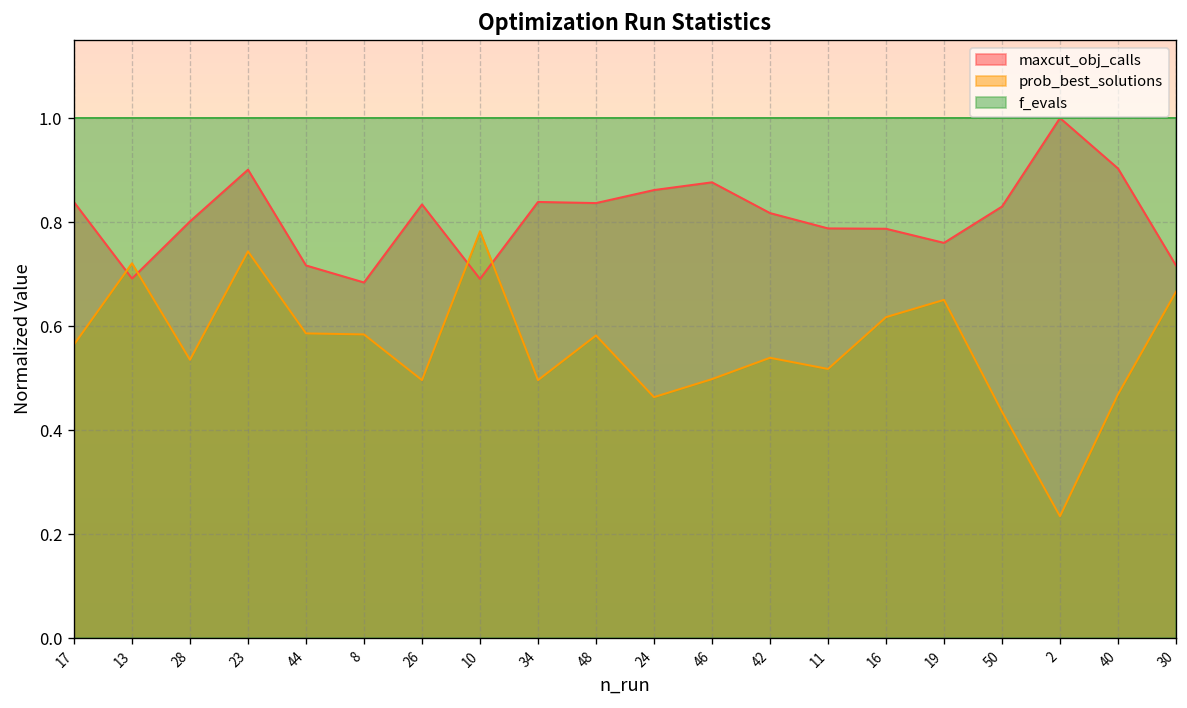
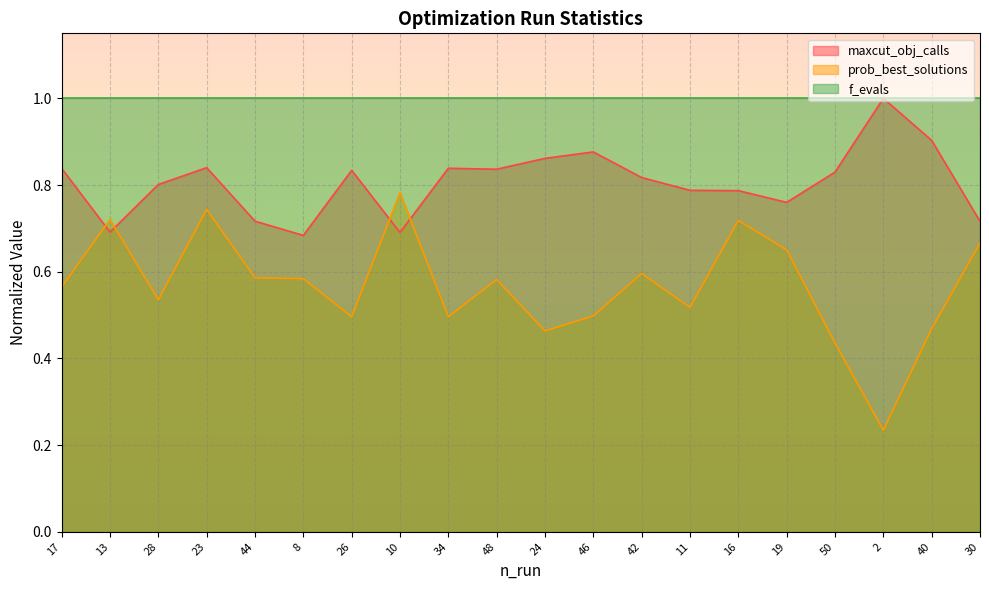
  {
    "maxcut_obj_calls": {
      "17": 0.84,
      "13": 0.69,
      "28": 0.80,
-     "23": 0.90,
+     "23": 0.84,
      "44": 0.72,
      "8": 0.68,
      "26": 0.83,
      "10": 0.69,
      "34": 0.84,
      "48": 0.84,
      "24": 0.86,
      "46": 0.88,
      "42": 0.82,
      "11": 0.79,
      "16": 0.79,
      "19": 0.76,
      "50": 0.83,
      "40": 0.90,
      "30": 0.72
    },
    "prob_best_solutions": {
      "17": 0.56,
      "13": 0.72,
      "28": 0.54,
      "23": 0.74,
      "44": 0.59,
      "8": 0.58,
      "26": 0.50,
      "10": 0.78,
      "34": 0.50,
      "48": 0.58,
      "24": 0.46,
      "46": 0.50,
-     "42": 0.54,
+     "42": 0.60,
      "11": 0.52,
-     "16": 0.62,
+     "16": 0.72,
      "19": 0.65,
      "50": 0.44,
      "2": 0.23,
      "40": 0.47,
      "30": 0.67
    },
    "f_evals": {
      "17": 1.00,
      "13": 1.00,
      "28": 1.00,
      "23": 1.00,
      "44": 1.00,
      "8": 1.00,
      "26": 1.00,
      "10": 1.00,
      "34": 1.00,
      "48": 1.00,
      "24": 1.00,
      "46": 1.00,
      "42": 1.00,
      "11": 1.00,
      "16": 1.00,
      "19": 1.00,
      "30": 1.00
    }
  }
